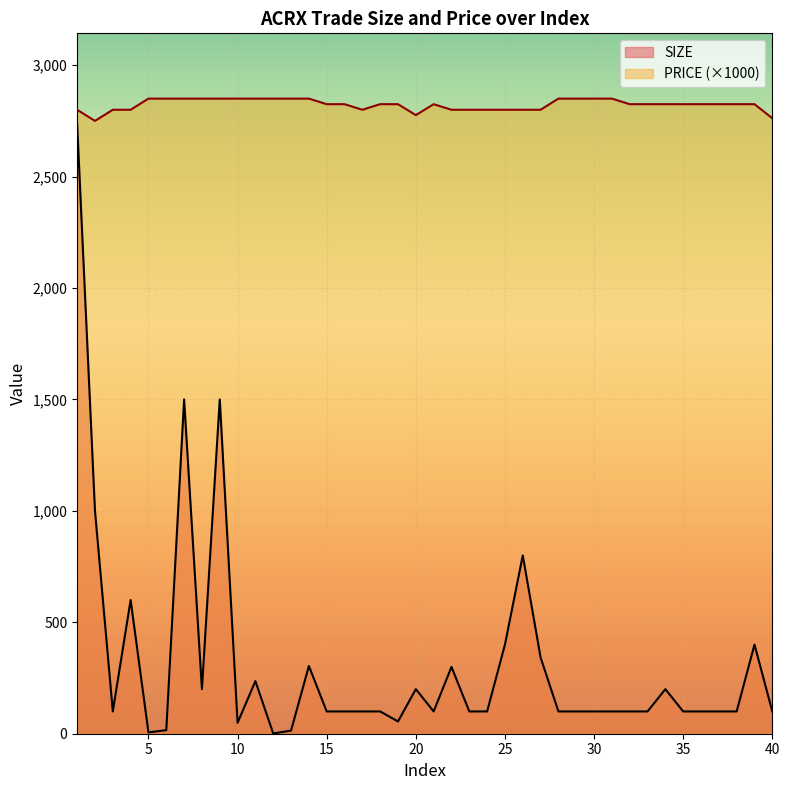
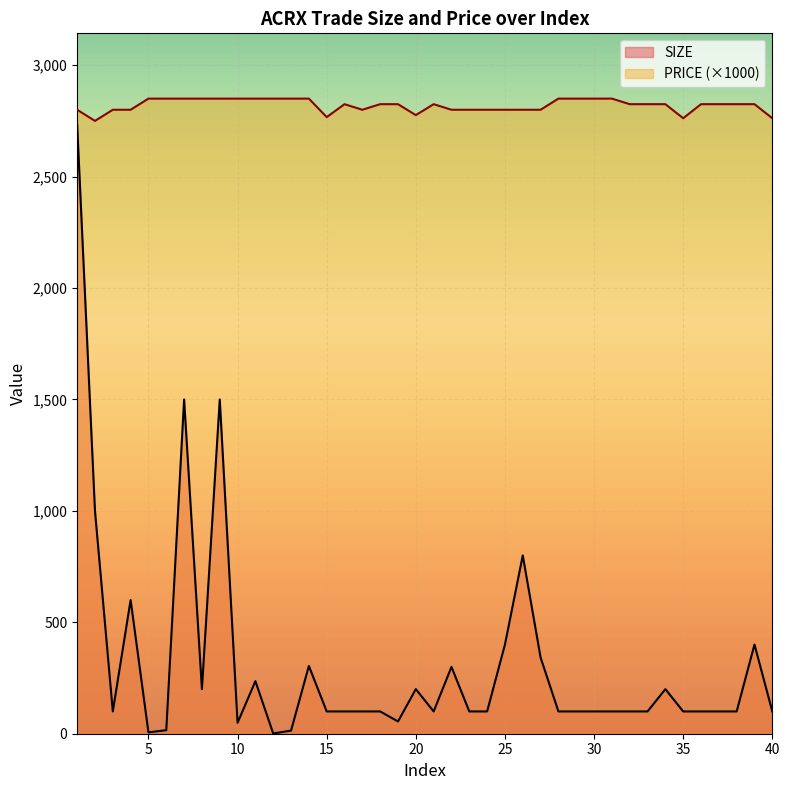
  {
    "SIZE": {
      "5": "10",
      "10": "50",
      "15": "100",
      "20": "200",
      "25": "400",
      "30": "100",
      "35": "100",
      "40": "100"
    },
    "PRICE (×1000)": {
      "5": "2,850",
      "10": "2,850",
-     "15": "2,830",
+     "15": "2,770",
      "20": "2,780",
      "25": "2,800",
      "30": "2,850",
-     "35": "2,830",
+     "35": "2,760",
      "40": "2,760"
    }
  }
